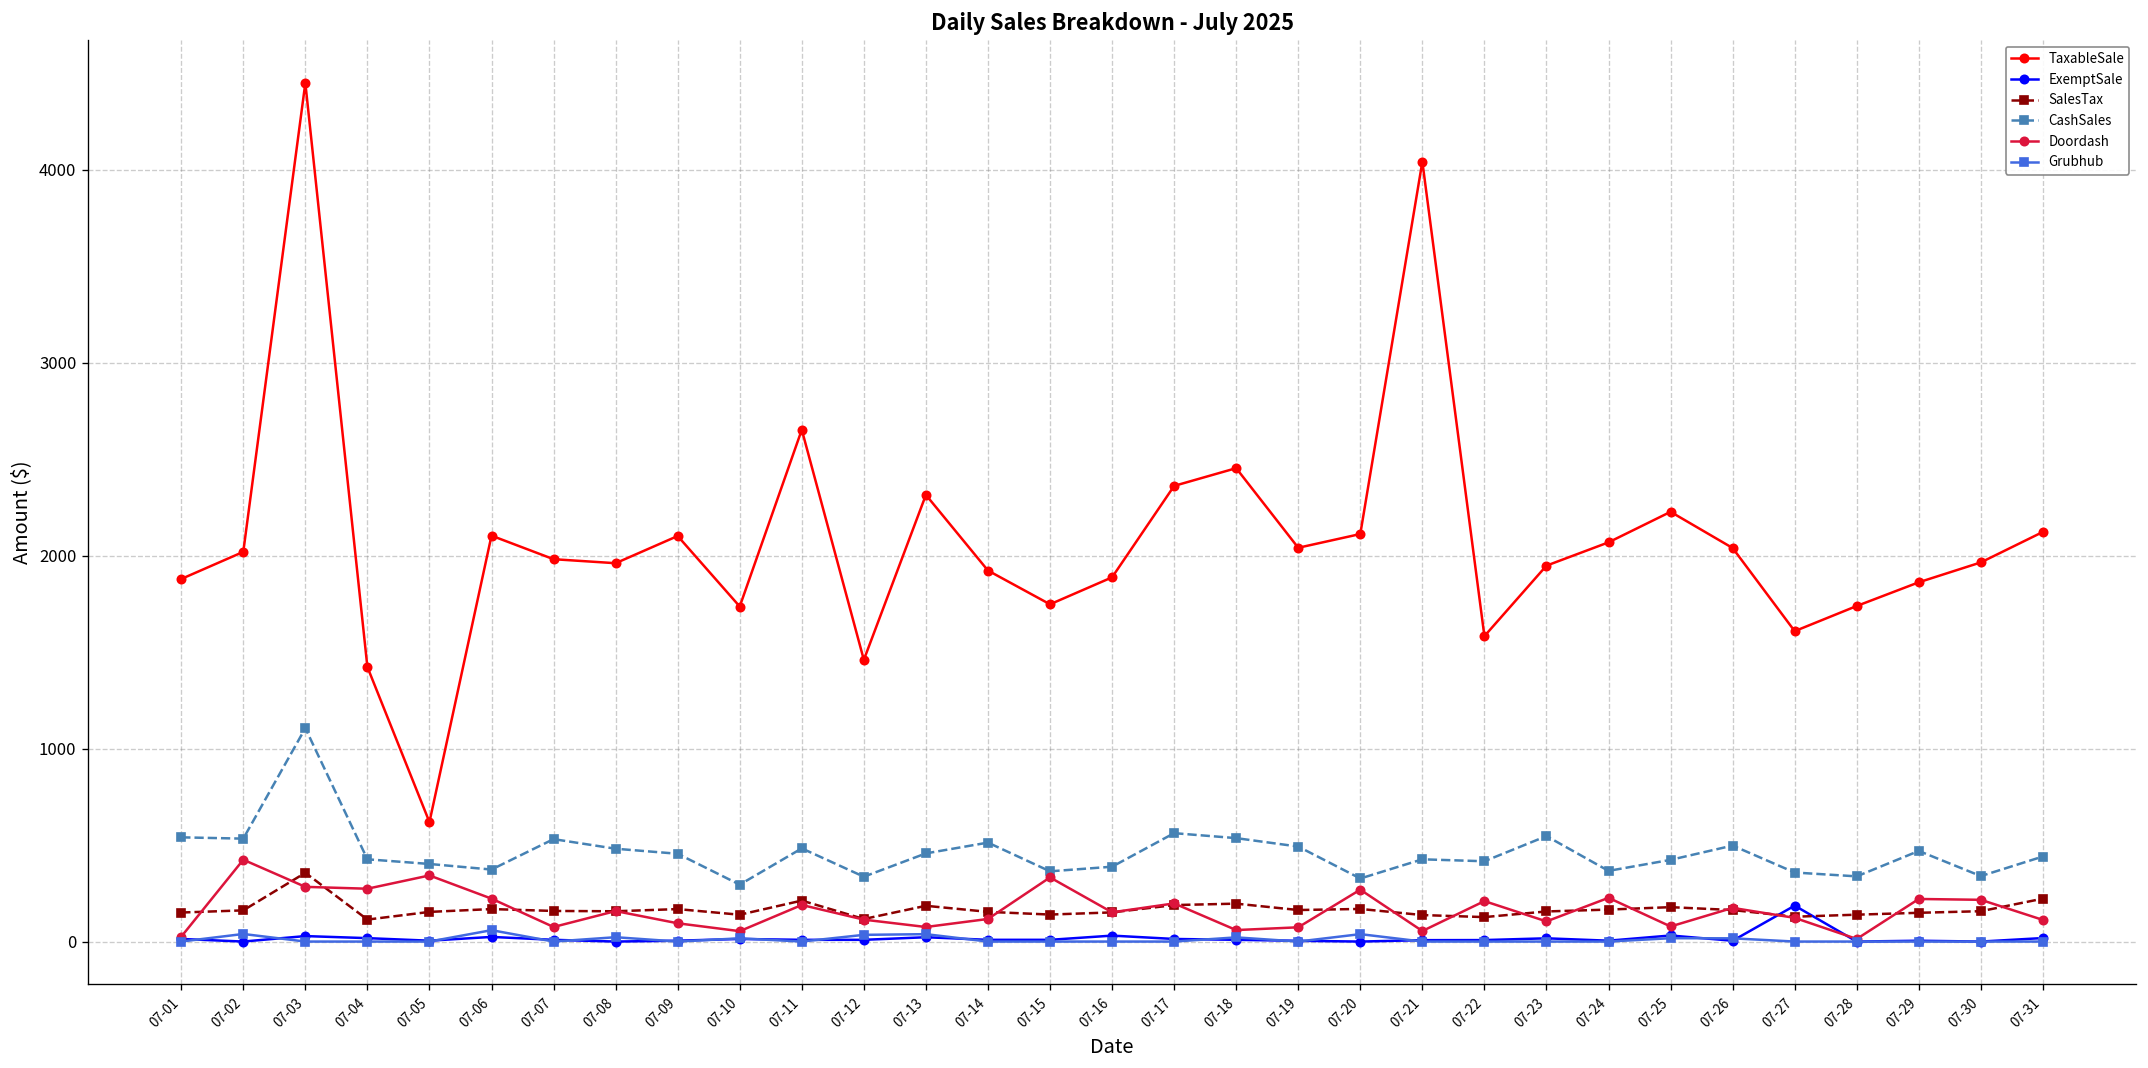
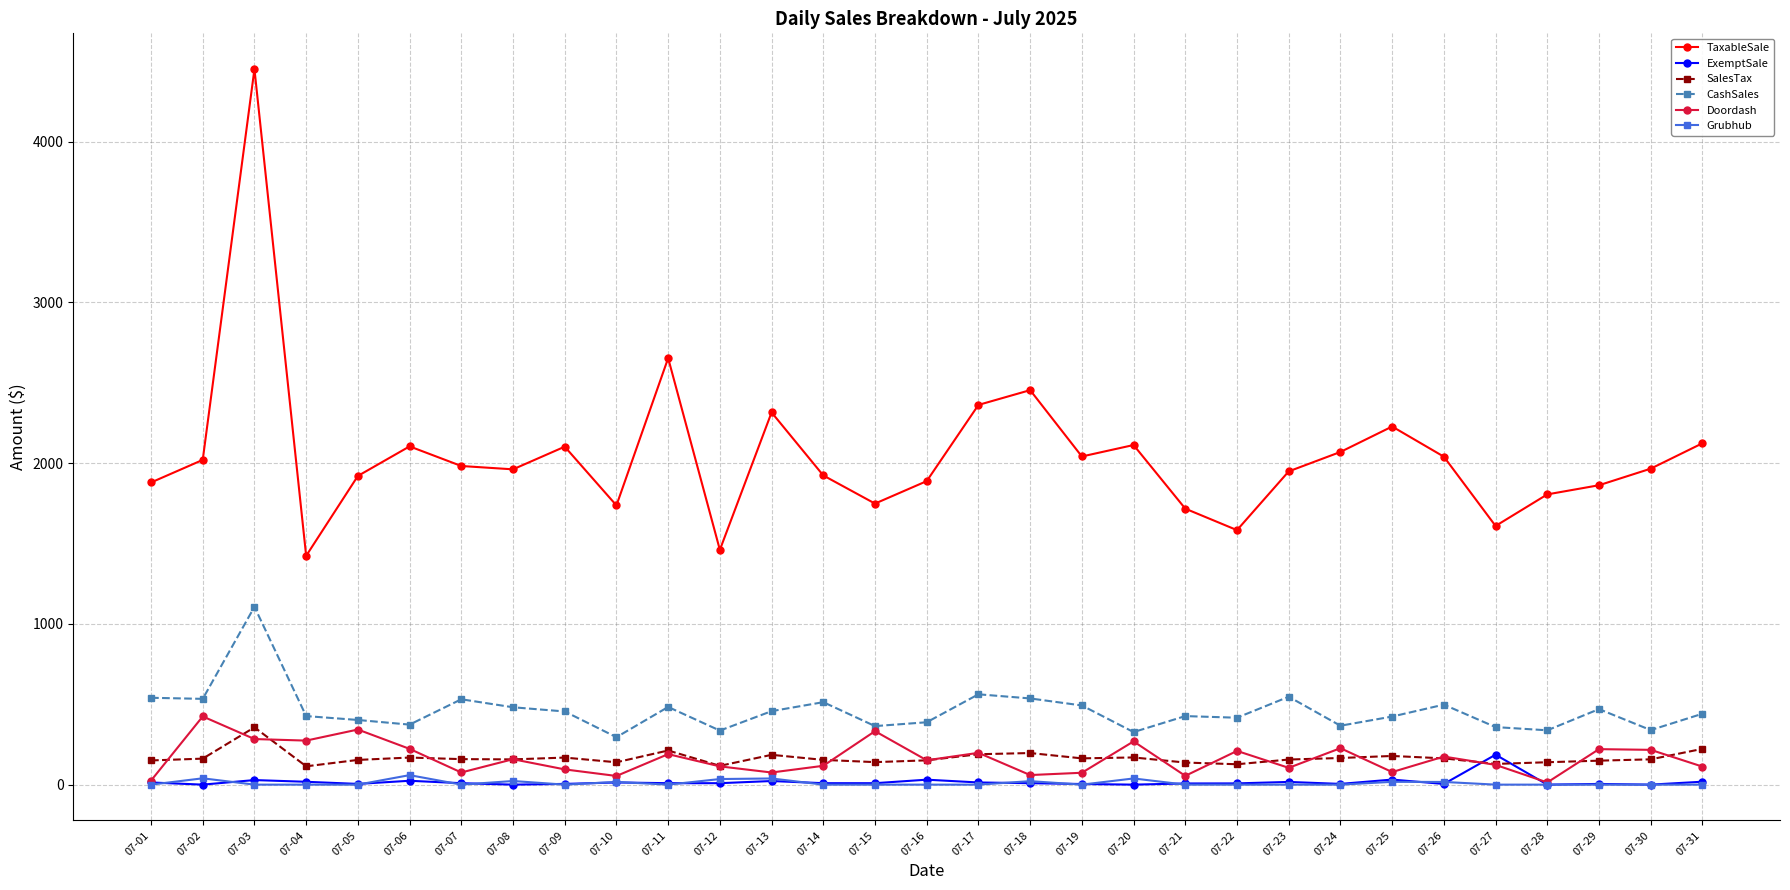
  {
    "TaxableSale": {
      "07-01": 1880,
      "07-02": 2020,
      "07-03": 4450,
      "07-04": 1420,
-     "07-05": 620,
+     "07-05": 1920,
      "07-06": 2100,
      "07-07": 1980,
      "07-08": 1960,
      "07-09": 2100,
      "07-10": 1740,
      "07-11": 2650,
      "07-12": 1460,
      "07-13": 2320,
      "07-14": 1920,
      "07-15": 1750,
      "07-16": 1890,
      "07-17": 2360,
      "07-18": 2450,
      "07-19": 2040,
      "07-20": 2110,
-     "07-21": 4040,
+     "07-21": 1720,
      "07-22": 1580,
      "07-23": 1950,
      "07-24": 2070,
      "07-25": 2230,
      "07-26": 2040,
      "07-27": 1610,
-     "07-28": 1740,
+     "07-28": 1810,
      "07-29": 1860,
      "07-30": 1970,
      "07-31": 2120
    },
    "ExemptSale": {
      "07-02": 0,
      "07-03": 30,
      "07-04": 20,
      "07-06": 20,
      "07-08": 0,
      "07-12": 10,
      "07-16": 30,
      "07-20": 0,
      "07-23": 20,
      "07-27": 190,
      "07-31": 20
    },
    "SalesTax": {
      "07-01": 150,
      "07-02": 160,
      "07-03": 360,
      "07-04": 110,
      "07-05": 150,
      "07-06": 170,
      "07-07": 160,
      "07-09": 170,
      "07-10": 140,
      "07-11": 210,
      "07-13": 190,
      "07-14": 150,
      "07-15": 140,
      "07-18": 200,
      "07-19": 160,
      "07-20": 170,
      "07-21": 140,
      "07-22": 130,
      "07-23": 160,
      "07-24": 170,
      "07-25": 180,
      "07-28": 140,
      "07-29": 150,
      "07-30": 160,
      "07-31": 220
    },
    "Doordash": {
      "07-02": 420,
      "07-03": 280,
      "07-04": 270,
      "07-05": 340,
      "07-06": 220,
      "07-07": 80,
      "07-09": 90,
      "07-10": 50,
      "07-11": 190,
      "07-13": 80,
      "07-14": 120,
      "07-15": 330,
      "07-18": 60,
      "07-19": 70,
      "07-20": 270,
      "07-21": 50,
      "07-22": 210,
      "07-23": 100,
      "07-24": 230,
      "07-25": 80,
      "07-29": 220,
      "07-30": 220,
      "07-31": 110
    }
  }
